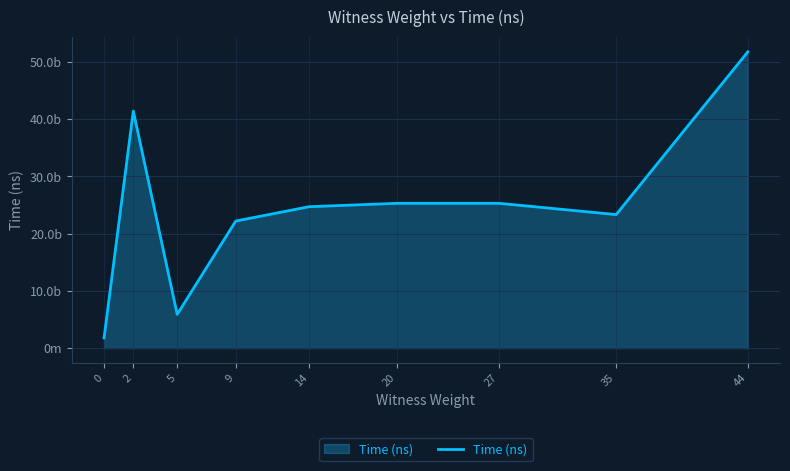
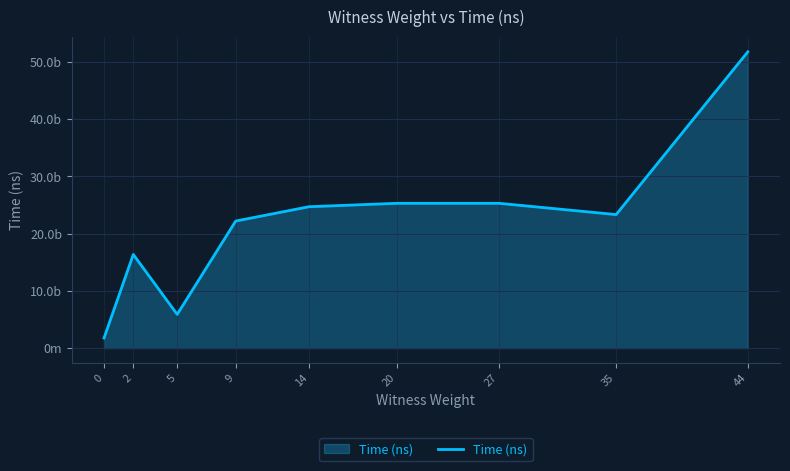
  {
    "0": "2b",
-   "2": "41b",
+   "2": "16b",
    "5": "6b",
    "9": "22b",
    "14": "25b",
    "20": "25b",
    "27": "25b",
    "35": "23b",
    "44": "52b"
  }
